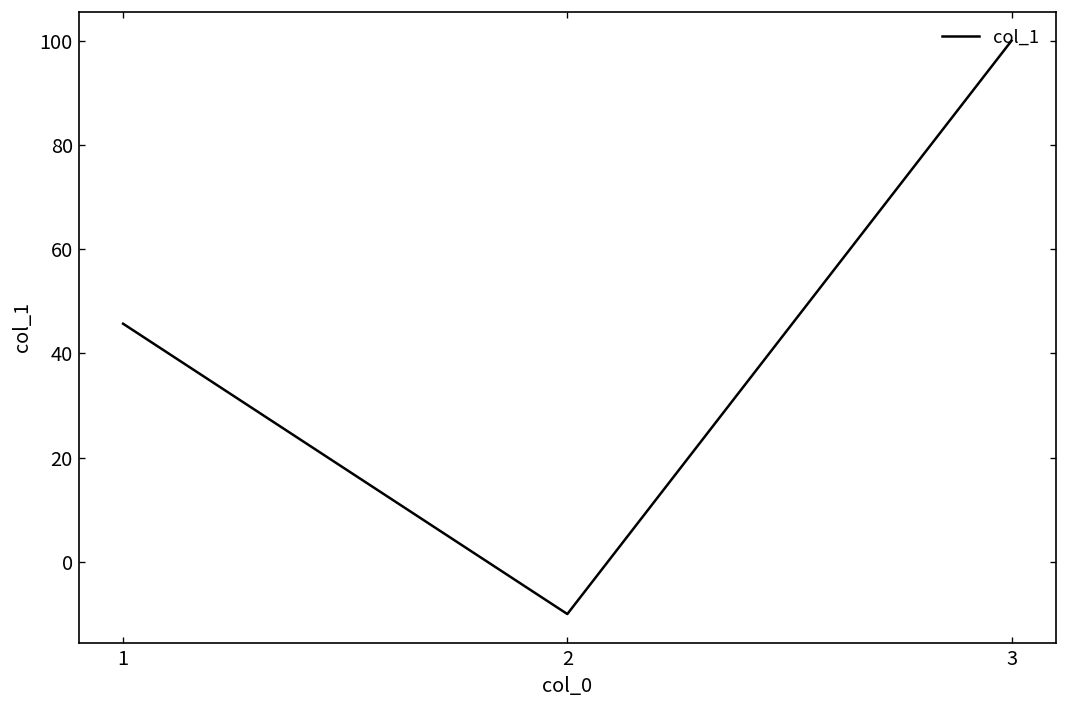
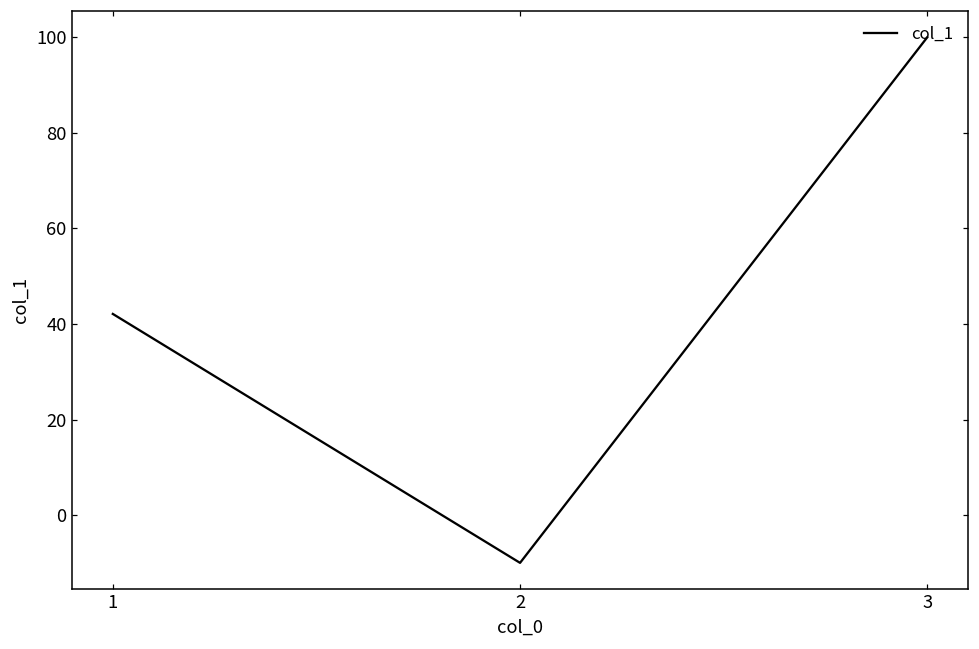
  {
-   "1": 46,
+   "1": 42,
    "2": -10,
    "3": 100
  }
